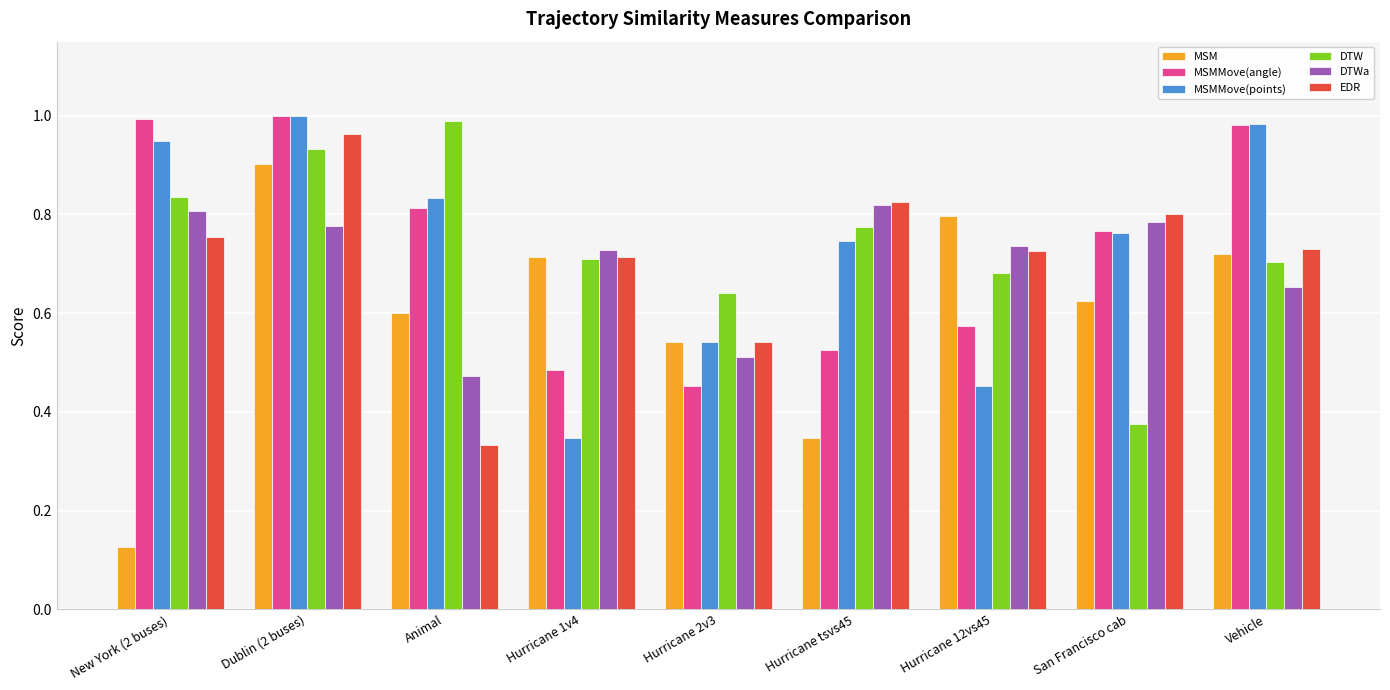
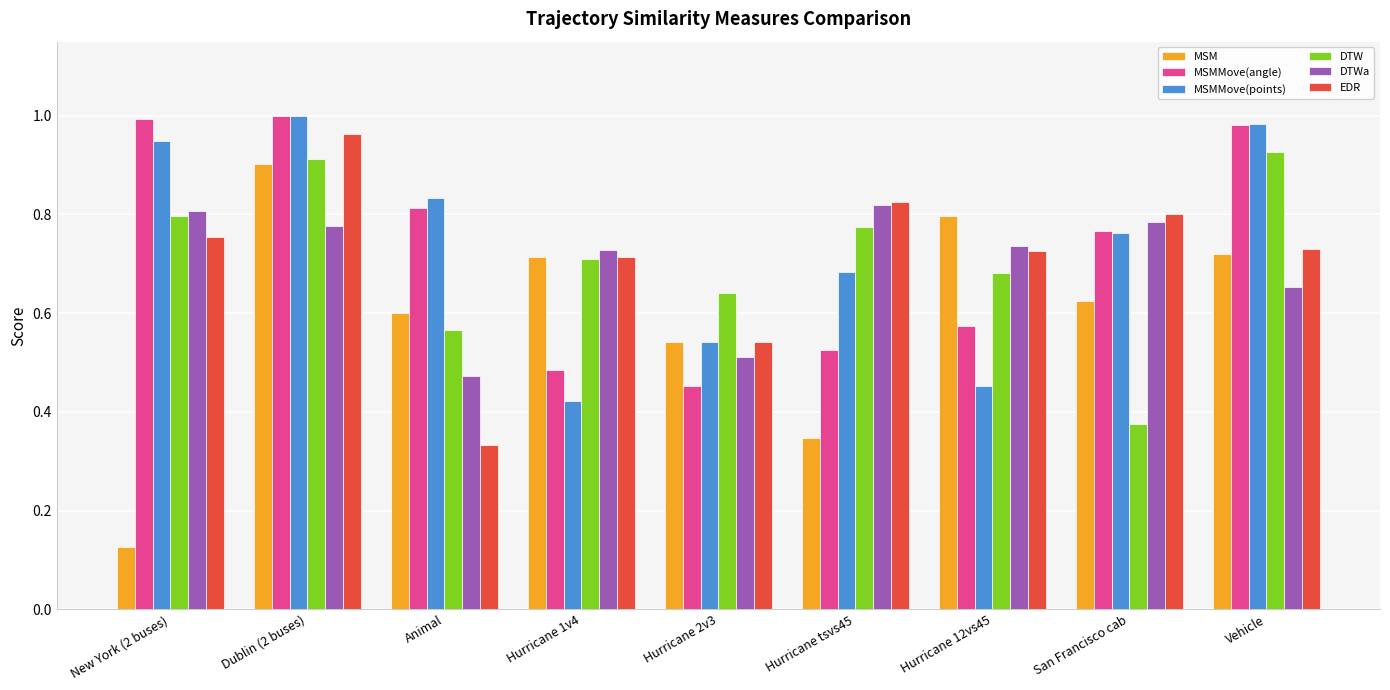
  {
    "MSM": {
      "New York (2 buses)": 0.13,
      "Dublin (2 buses)": 0.90,
      "Animal": 0.60,
      "Hurricane 1v4": 0.71,
      "Hurricane 2v3": 0.54,
      "Hurricane tsvs45": 0.35,
      "Hurricane 12vs45": 0.80,
      "San Francisco cab": 0.63,
      "Vehicle": 0.72
    },
    "MSMMove(angle)": {
      "New York (2 buses)": 0.99,
      "Dublin (2 buses)": 1.00,
      "Animal": 0.81,
      "Hurricane 1v4": 0.49,
      "Hurricane 2v3": 0.45,
      "Hurricane tsvs45": 0.53,
      "Hurricane 12vs45": 0.57,
      "San Francisco cab": 0.77,
      "Vehicle": 0.98
    },
    "MSMMove(points)": {
      "New York (2 buses)": 0.95,
      "Dublin (2 buses)": 1.00,
      "Animal": 0.83,
-     "Hurricane 1v4": 0.35,
+     "Hurricane 1v4": 0.42,
      "Hurricane 2v3": 0.54,
-     "Hurricane tsvs45": 0.75,
+     "Hurricane tsvs45": 0.68,
      "Hurricane 12vs45": 0.45,
      "San Francisco cab": 0.76,
      "Vehicle": 0.98
    },
    "DTW": {
-     "New York (2 buses)": 0.84,
-     "Dublin (2 buses)": 0.93,
-     "Animal": 0.99,
+     "New York (2 buses)": 0.80,
+     "Dublin (2 buses)": 0.91,
+     "Animal": 0.57,
      "Hurricane 1v4": 0.71,
      "Hurricane 2v3": 0.64,
      "Hurricane tsvs45": 0.77,
      "Hurricane 12vs45": 0.68,
      "San Francisco cab": 0.37,
-     "Vehicle": 0.70
+     "Vehicle": 0.93
    },
    "DTWa": {
      "New York (2 buses)": 0.81,
      "Dublin (2 buses)": 0.78,
      "Animal": 0.47,
      "Hurricane 1v4": 0.73,
      "Hurricane 2v3": 0.51,
      "Hurricane tsvs45": 0.82,
      "Hurricane 12vs45": 0.74,
      "San Francisco cab": 0.79,
      "Vehicle": 0.65
    },
    "EDR": {
      "New York (2 buses)": 0.75,
      "Dublin (2 buses)": 0.96,
      "Animal": 0.33,
      "Hurricane 1v4": 0.71,
      "Hurricane 2v3": 0.54,
      "Hurricane tsvs45": 0.82,
      "Hurricane 12vs45": 0.72,
      "San Francisco cab": 0.80,
      "Vehicle": 0.73
    }
  }
